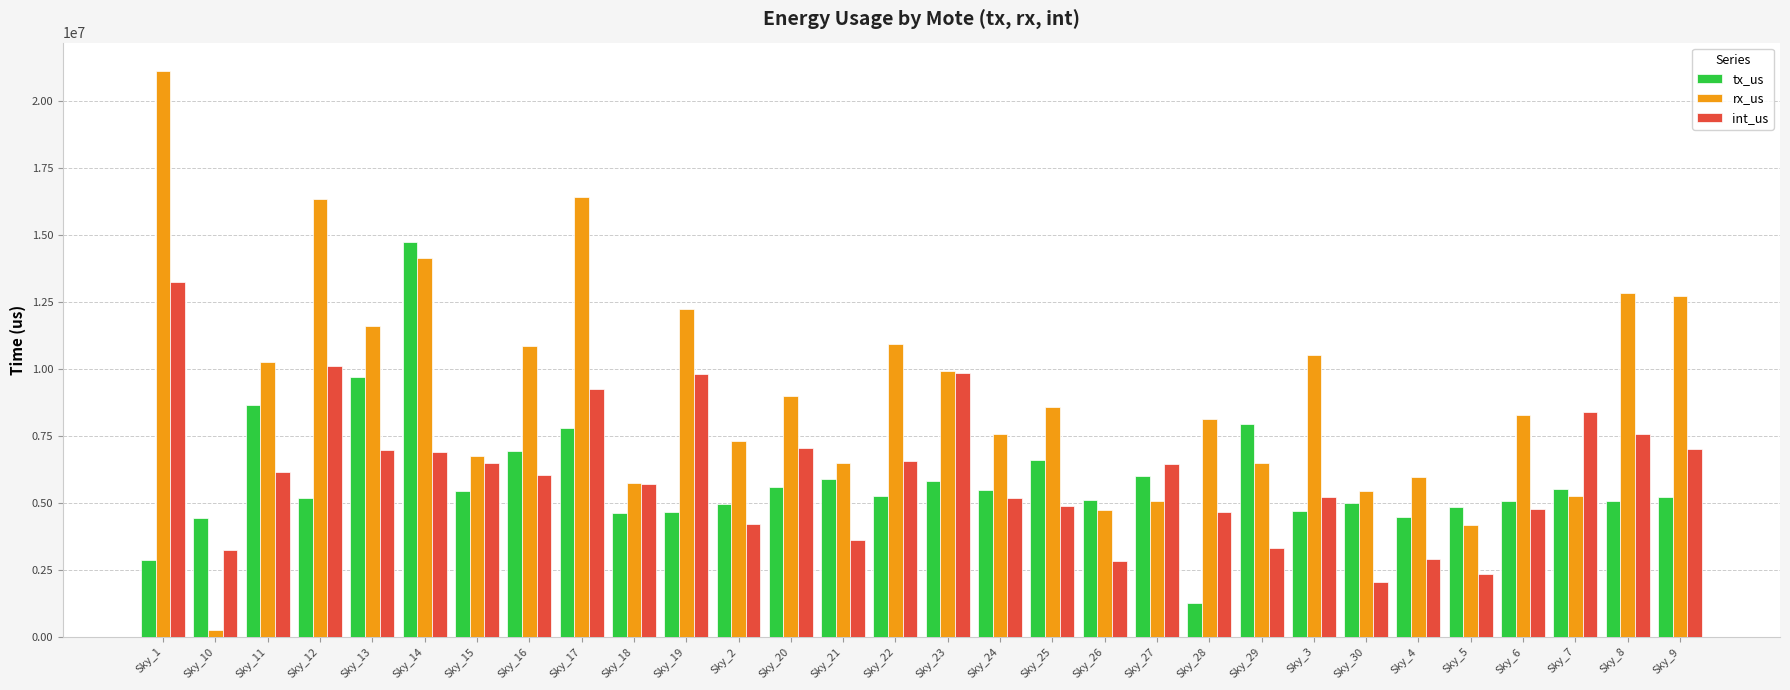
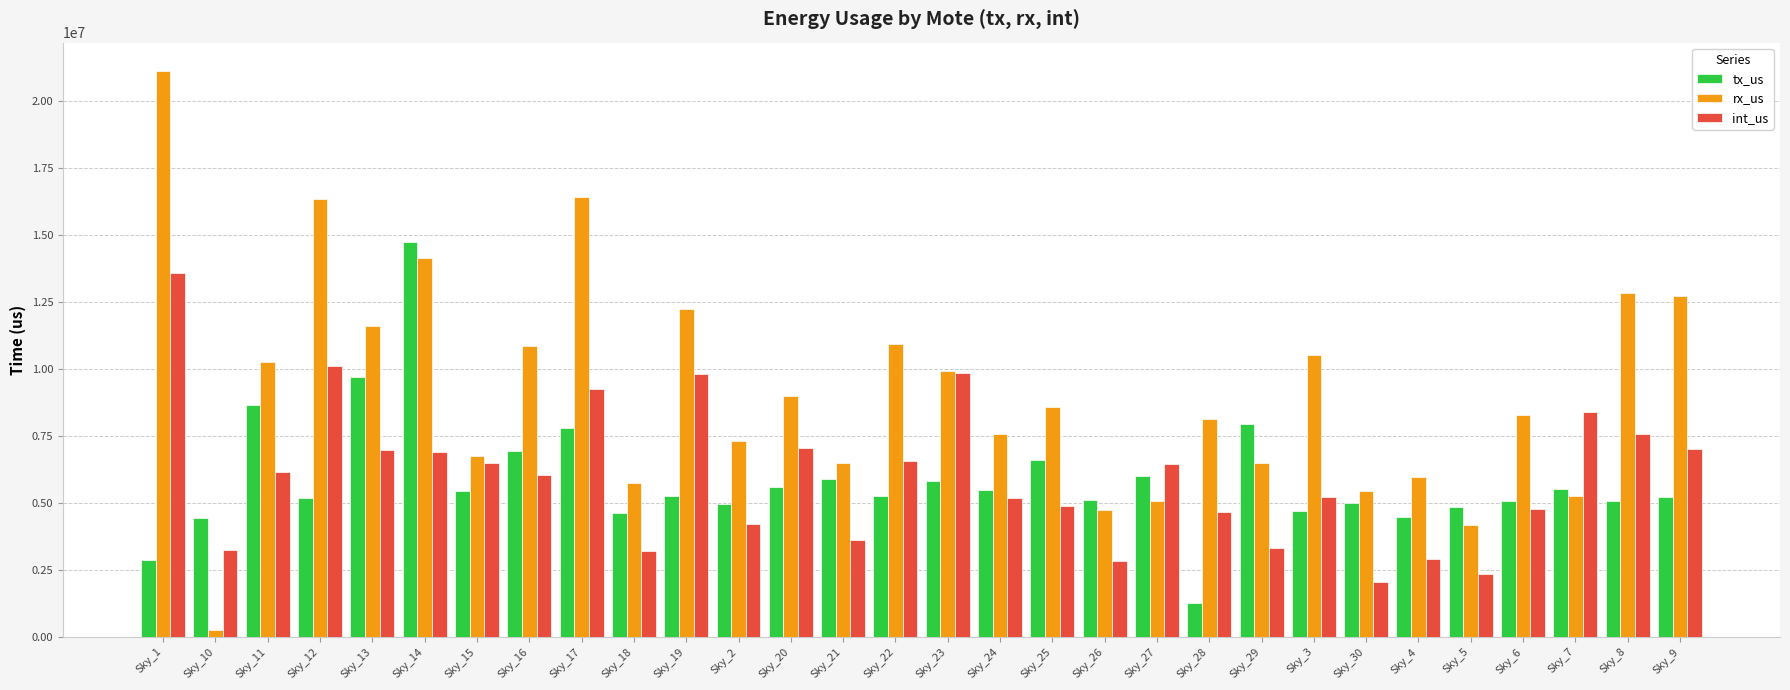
  {
    "tx_us": {
      "Sky_1": 2900000,
      "Sky_10": 4400000,
      "Sky_11": 8600000,
      "Sky_12": 5200000,
      "Sky_13": 9700000,
      "Sky_14": 14700000,
      "Sky_15": 5400000,
      "Sky_16": 6900000,
      "Sky_17": 7800000,
      "Sky_18": 4600000,
-     "Sky_19": 4700000,
+     "Sky_19": 5200000,
      "Sky_2": 4900000,
      "Sky_20": 5600000,
      "Sky_21": 5900000,
      "Sky_22": 5300000,
      "Sky_23": 5800000,
      "Sky_24": 5500000,
      "Sky_25": 6600000,
      "Sky_26": 5100000,
      "Sky_27": 6000000,
      "Sky_28": 1300000,
      "Sky_29": 7900000,
      "Sky_3": 4700000,
      "Sky_30": 5000000,
      "Sky_4": 4500000,
      "Sky_5": 4800000,
      "Sky_6": 5000000,
      "Sky_7": 5500000,
      "Sky_8": 5100000,
      "Sky_9": 5200000
    },
    "rx_us": {
      "Sky_1": 21100000,
      "Sky_10": 200000,
      "Sky_11": 10300000,
      "Sky_12": 16300000,
      "Sky_13": 11600000,
      "Sky_14": 14100000,
      "Sky_15": 6800000,
      "Sky_16": 10800000,
      "Sky_17": 16400000,
      "Sky_18": 5700000,
      "Sky_19": 12200000,
      "Sky_2": 7300000,
      "Sky_20": 9000000,
      "Sky_21": 6500000,
      "Sky_22": 10900000,
      "Sky_23": 9900000,
      "Sky_24": 7600000,
      "Sky_25": 8600000,
      "Sky_26": 4700000,
      "Sky_27": 5100000,
      "Sky_28": 8100000,
      "Sky_29": 6500000,
      "Sky_3": 10500000,
      "Sky_30": 5500000,
      "Sky_4": 6000000,
      "Sky_5": 4200000,
      "Sky_6": 8300000,
      "Sky_7": 5300000,
      "Sky_8": 12800000,
      "Sky_9": 12700000
    },
    "int_us": {
-     "Sky_1": 13200000,
+     "Sky_1": 13600000,
      "Sky_10": 3200000,
      "Sky_11": 6200000,
      "Sky_12": 10100000,
      "Sky_13": 7000000,
      "Sky_14": 6900000,
      "Sky_15": 6500000,
      "Sky_16": 6000000,
      "Sky_17": 9200000,
-     "Sky_18": 5700000,
+     "Sky_18": 3200000,
      "Sky_19": 9800000,
      "Sky_2": 4200000,
      "Sky_20": 7000000,
      "Sky_21": 3600000,
      "Sky_22": 6600000,
      "Sky_23": 9900000,
      "Sky_24": 5200000,
      "Sky_25": 4900000,
      "Sky_26": 2800000,
      "Sky_27": 6500000,
      "Sky_28": 4600000,
      "Sky_29": 3300000,
      "Sky_3": 5200000,
      "Sky_30": 2100000,
      "Sky_4": 2900000,
      "Sky_5": 2300000,
      "Sky_6": 4800000,
      "Sky_7": 8400000,
      "Sky_8": 7600000,
      "Sky_9": 7000000
    }
  }
